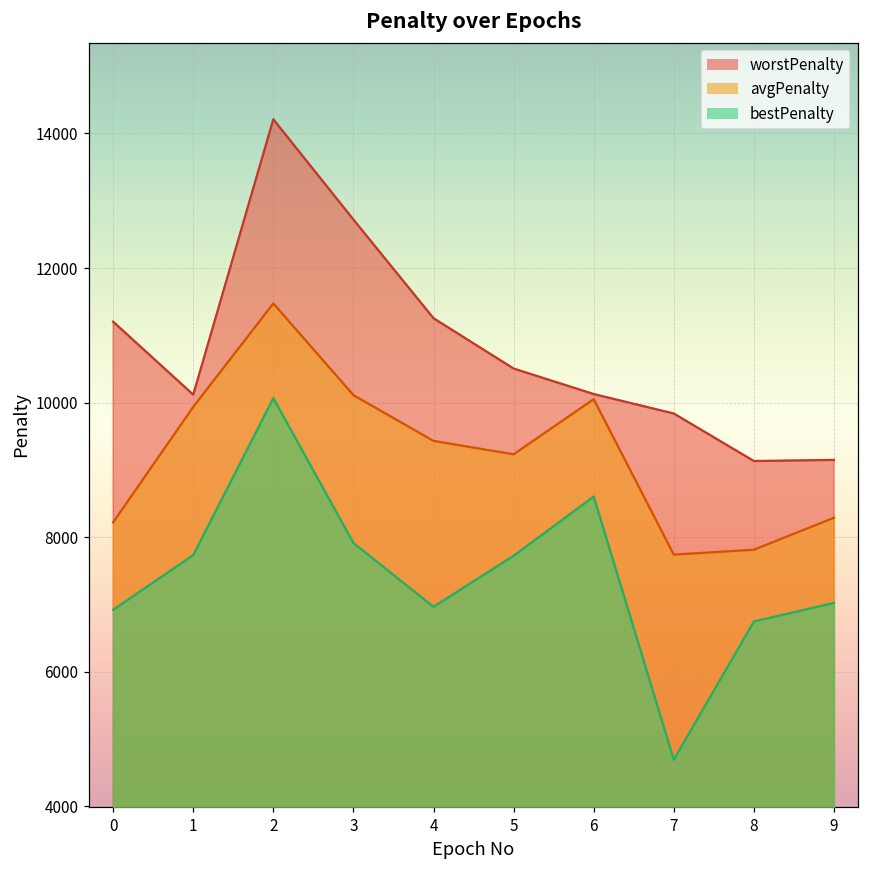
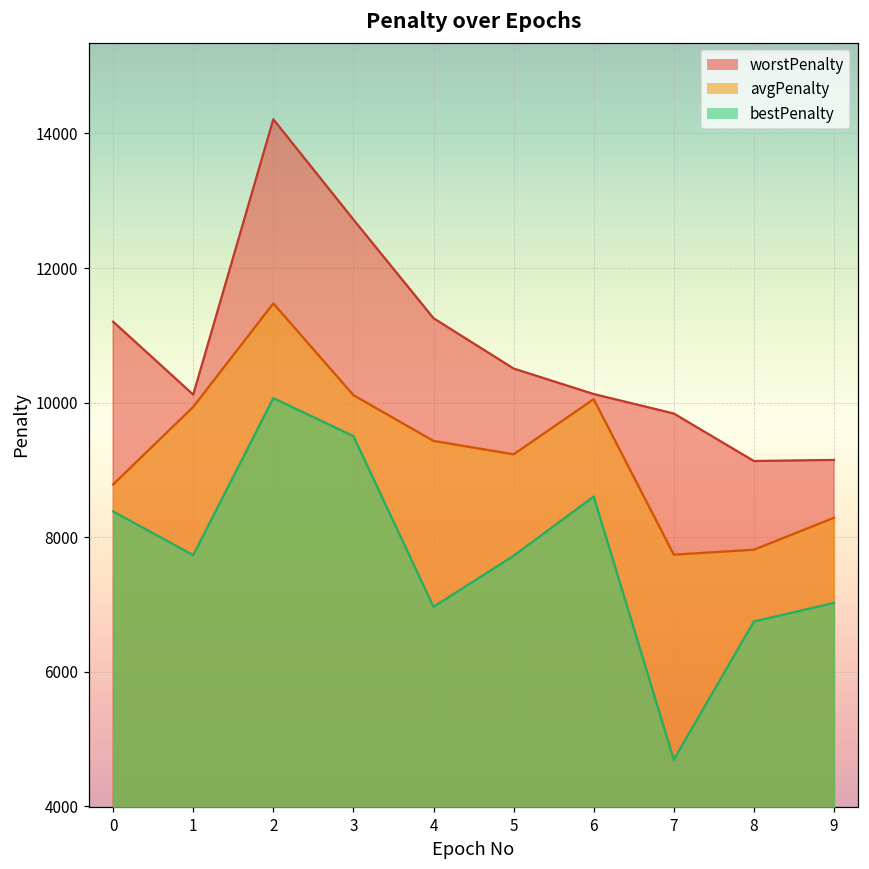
  {
    "worstPenalty": {
      "0": 11200,
      "1": 10100,
      "2": 14200,
      "3": 12700,
      "4": 11300,
      "5": 10500,
      "6": 10100,
      "7": 9800,
      "8": 9100,
      "9": 9100
    },
    "avgPenalty": {
-     "0": 8200,
+     "0": 8800,
      "1": 9900,
      "2": 11500,
      "3": 10100,
      "4": 9400,
      "5": 9200,
      "6": 10100,
      "7": 7700,
      "8": 7800,
      "9": 8300
    },
    "bestPenalty": {
-     "0": 6900,
+     "0": 8400,
      "1": 7700,
      "2": 10100,
-     "3": 7900,
+     "3": 9500,
      "4": 7000,
      "5": 7700,
      "6": 8600,
      "7": 4700,
      "8": 6700,
      "9": 7000
    }
  }
